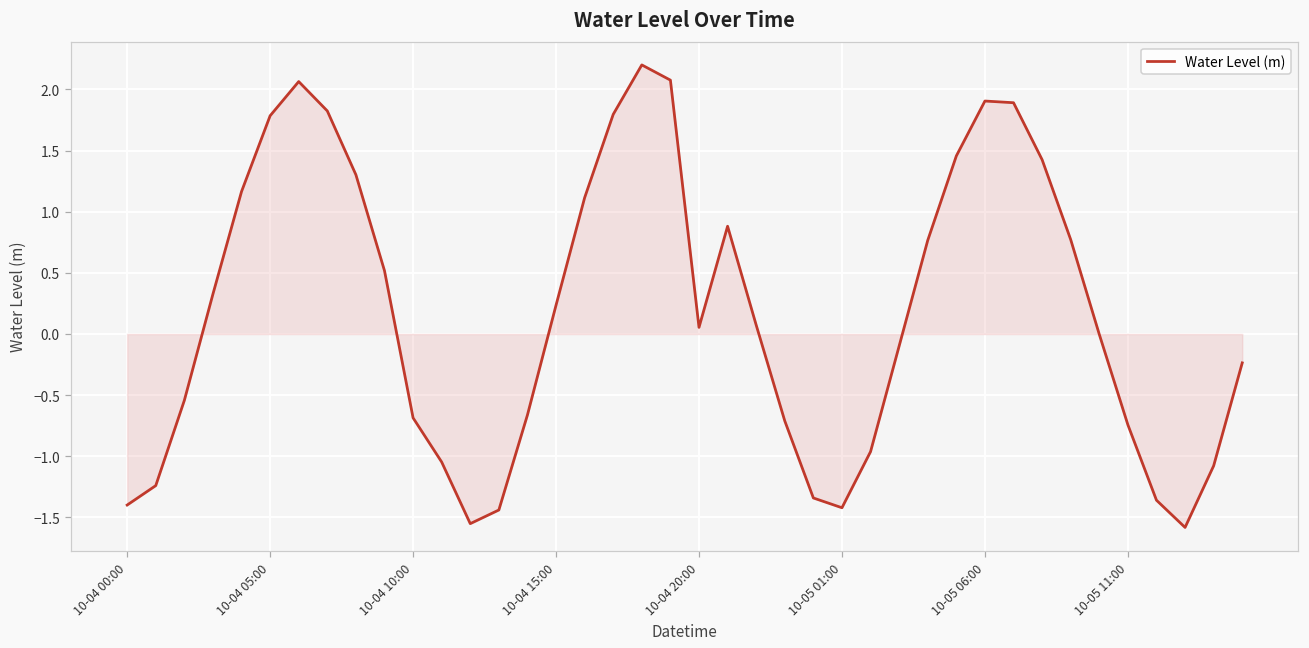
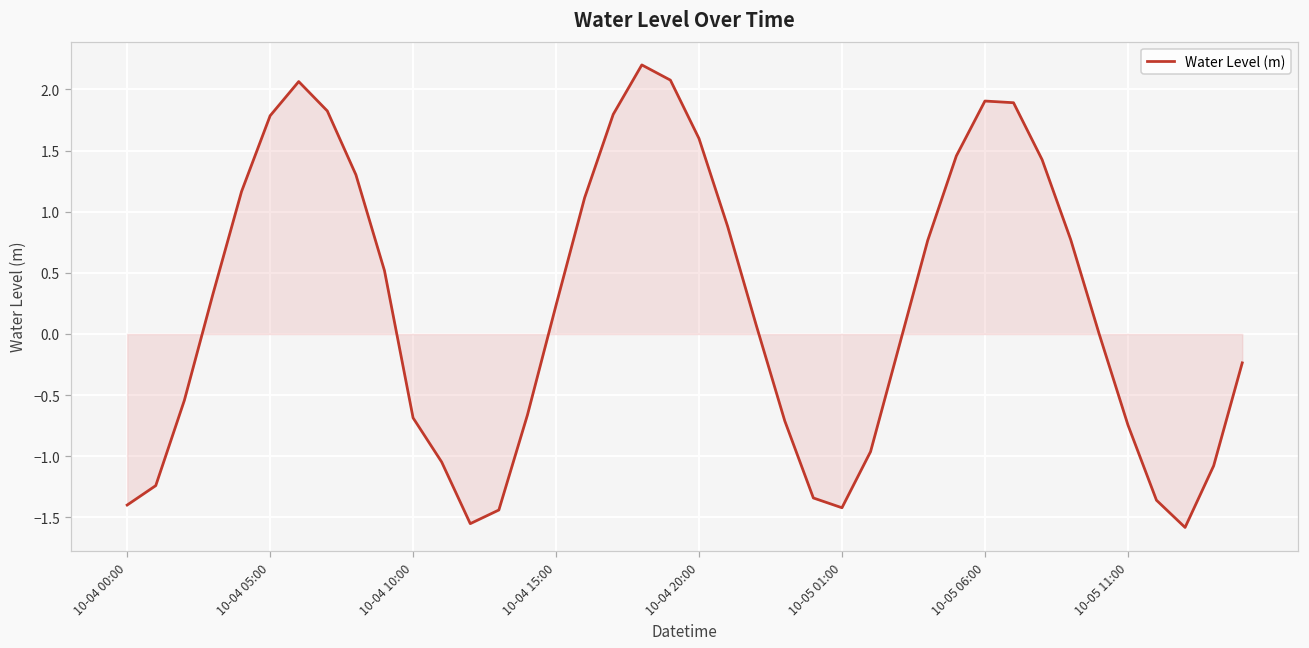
  {
    "Water Level (m)": {
      "10-04 00:00": -1.40,
      "10-04 10:00": -0.69,
-     "10-04 20:00": 0.05,
+     "10-04 20:00": 1.60,
      "10-05 01:00": -1.42,
      "10-05 11:00": -0.74
    }
  }
